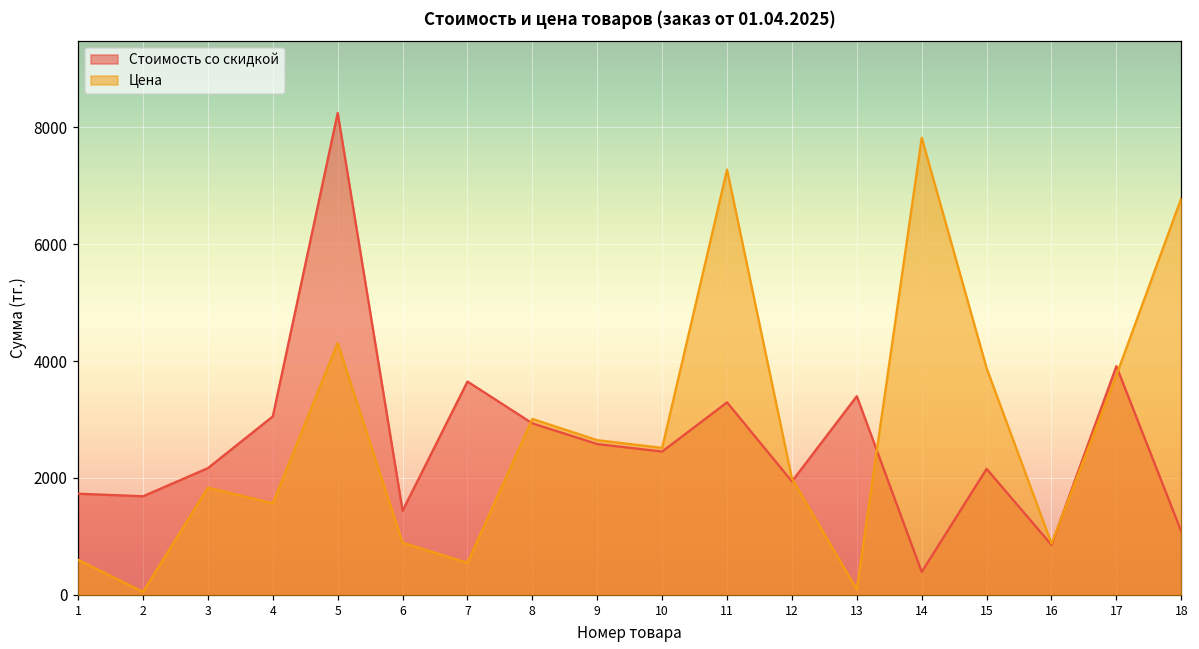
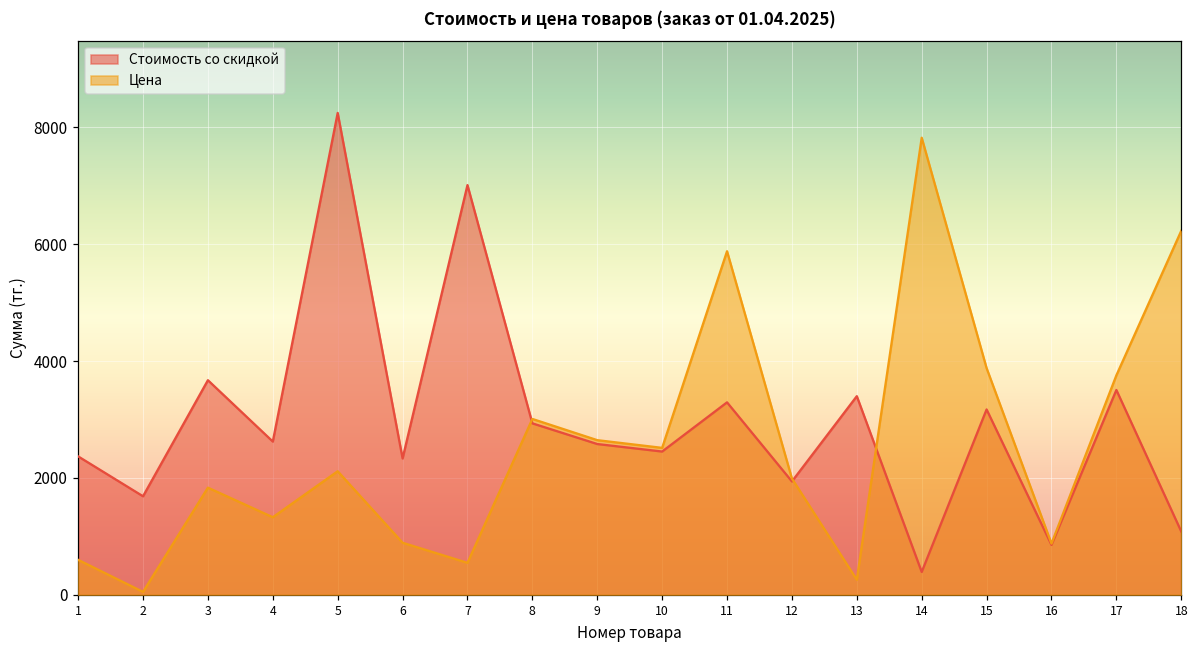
  {
    "Стоимость со скидкой": {
-     "1": 1700,
+     "1": 2400,
      "2": 1700,
-     "3": 2200,
-     "4": 3100,
+     "3": 3700,
+     "4": 2600,
      "5": 8200,
-     "6": 1400,
-     "7": 3700,
+     "6": 2300,
+     "7": 7000,
      "8": 2900,
      "9": 2600,
      "10": 2500,
      "11": 3300,
      "12": 1900,
      "13": 3400,
      "14": 400,
-     "15": 2200,
-     "17": 3900,
+     "15": 3200,
+     "17": 3500,
      "18": 1100
    },
    "Цена": {
      "1": 600,
      "2": 100,
      "3": 1800,
-     "4": 1600,
-     "5": 4300,
+     "4": 1300,
+     "5": 2100,
      "6": 900,
      "7": 500,
      "8": 3000,
      "9": 2600,
      "10": 2500,
-     "11": 7300,
+     "11": 5900,
      "12": 2000,
-     "13": 100,
+     "13": 300,
      "14": 7800,
      "15": 3900,
      "17": 3800,
-     "18": 6800
+     "18": 6200
    }
  }
